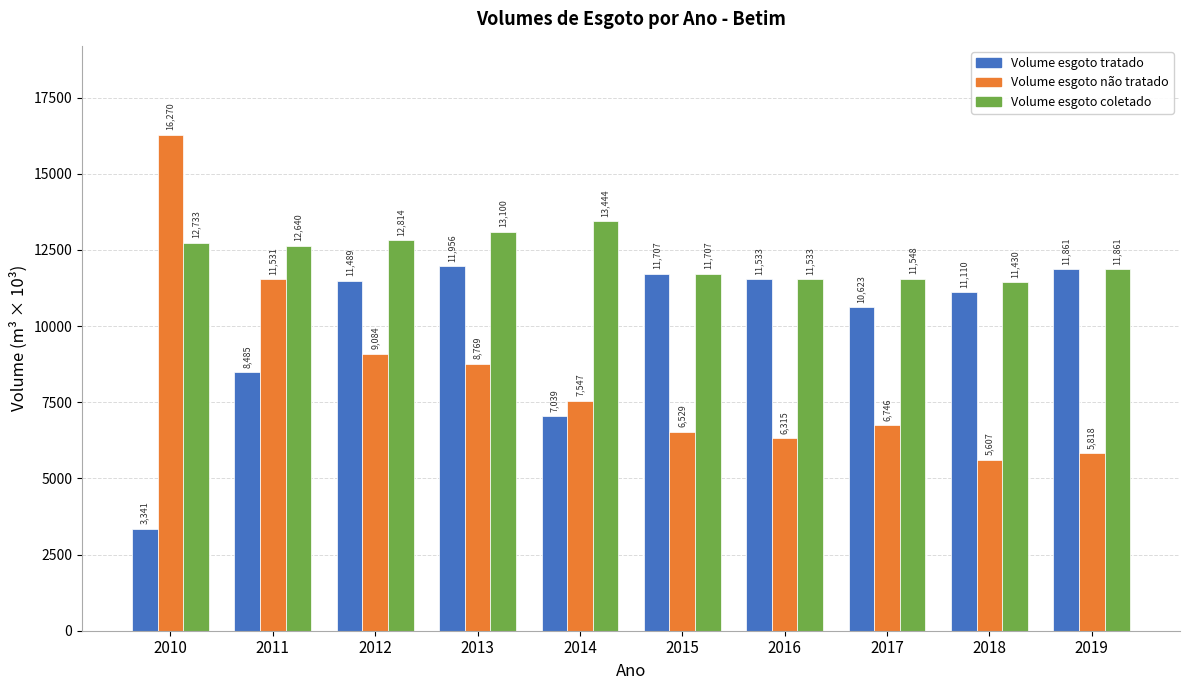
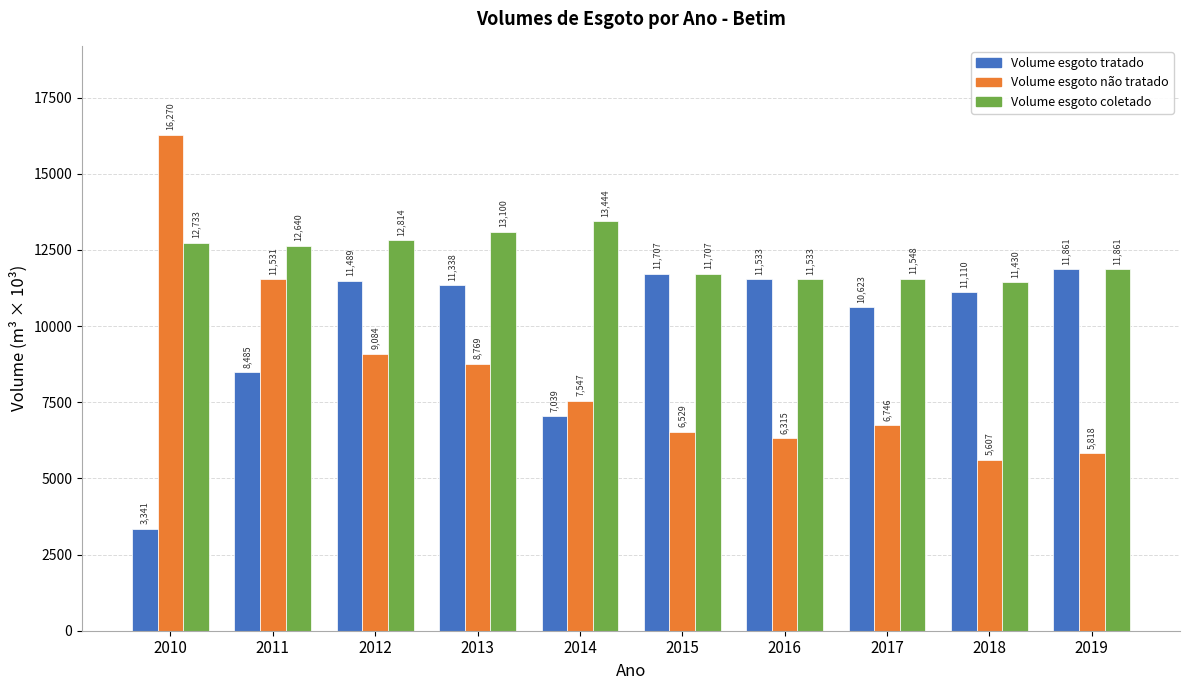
  {
    "Volume esgoto tratado": {
      "2010": "3,341",
      "2011": "8,485",
      "2012": "11,489",
-     "2013": "11,956",
+     "2013": "11,338",
      "2014": "7,039",
      "2015": "11,707",
      "2016": "11,533",
      "2017": "10,623",
      "2018": "11,110",
      "2019": "11,861"
    },
    "Volume esgoto coletado": {
      "2010": "12,733",
      "2011": "12,640",
      "2012": "12,814",
      "2013": "13,100",
      "2014": "13,444",
      "2015": "11,707",
      "2016": "11,533",
      "2017": "11,548",
      "2018": "11,430",
      "2019": "11,861"
    }
  }
